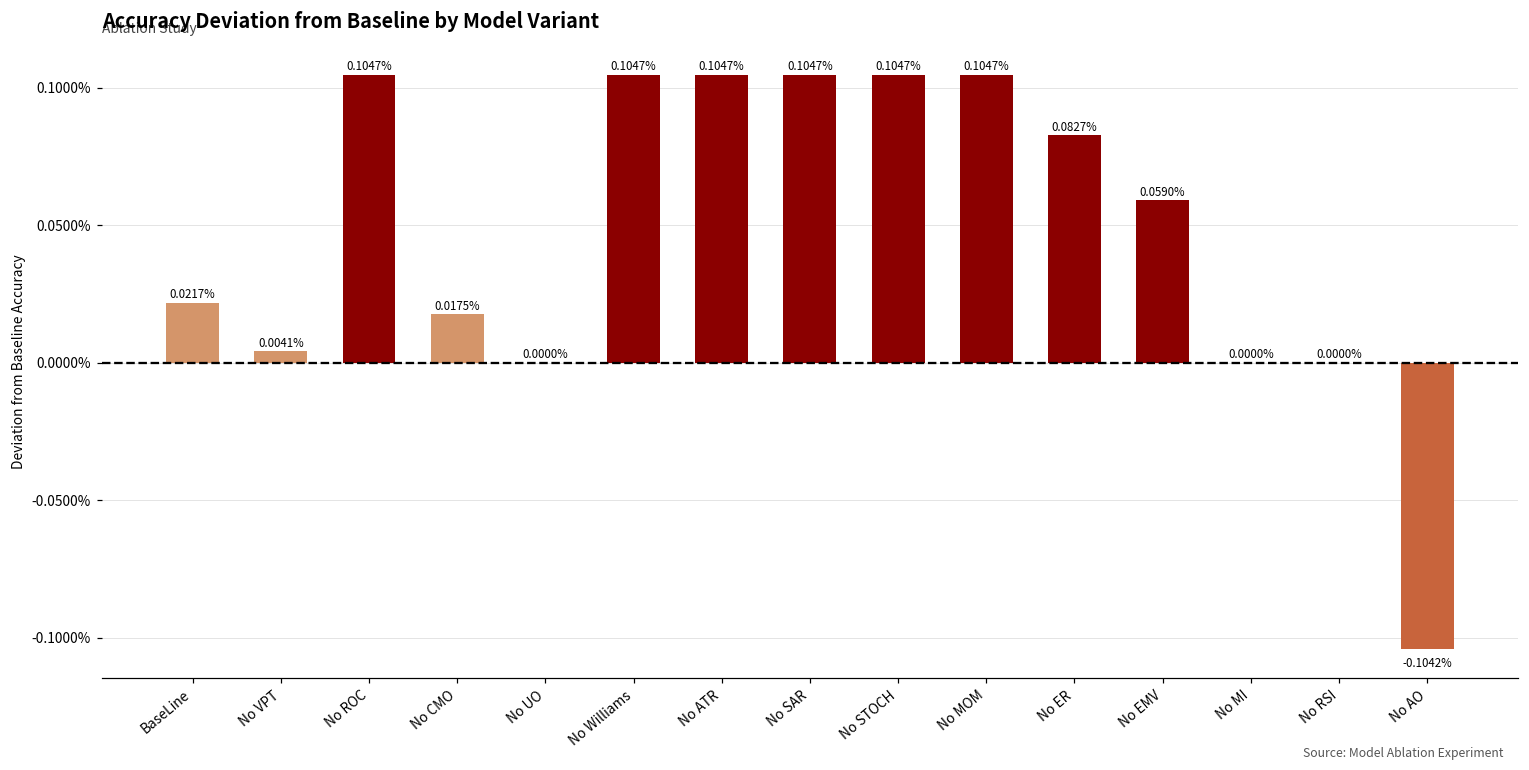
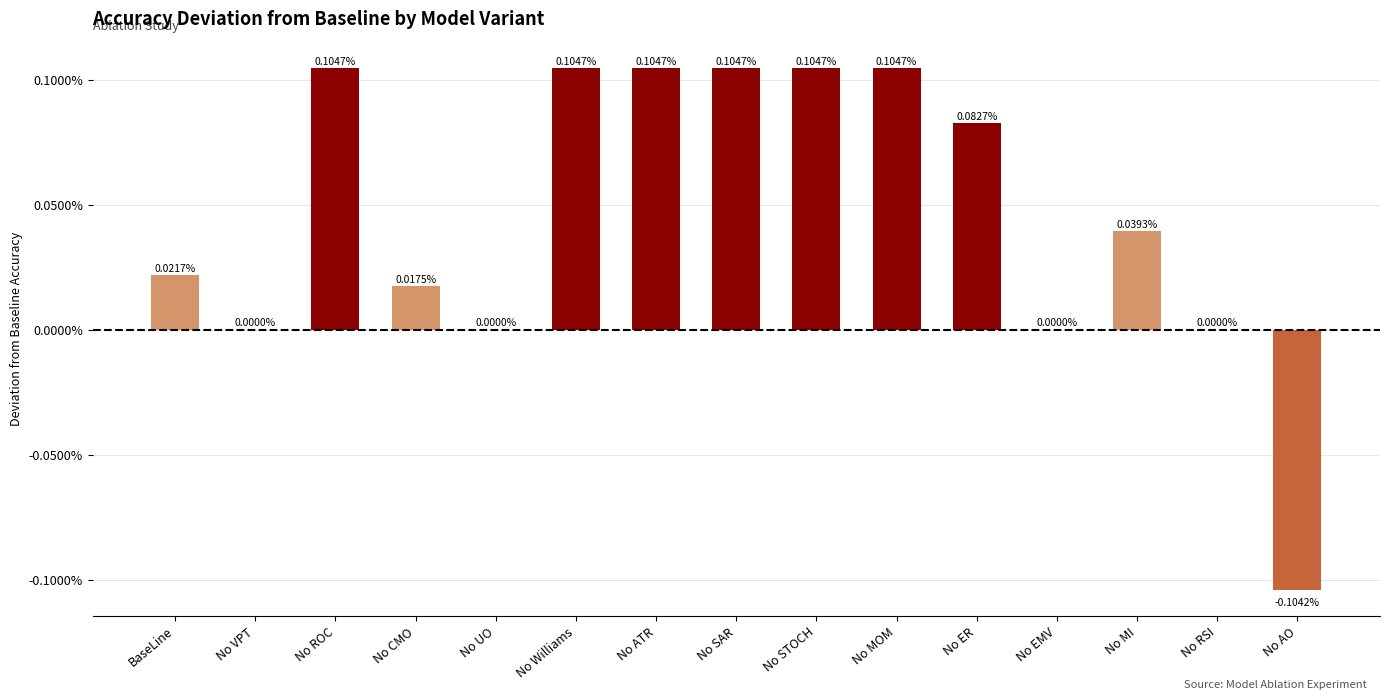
  {
    "BaseLine": "0.0217%",
-   "No VPT": "0.0041%",
+   "No VPT": "0.0000%",
    "No ROC": "0.1047%",
    "No CMO": "0.0175%",
    "No UO": "0.0000%",
    "No Williams": "0.1047%",
    "No ATR": "0.1047%",
    "No SAR": "0.1047%",
    "No STOCH": "0.1047%",
    "No MOM": "0.1047%",
    "No ER": "0.0827%",
-   "No EMV": "0.0590%",
-   "No MI": "0.0000%",
+   "No EMV": "0.0000%",
+   "No MI": "0.0393%",
    "No RSI": "0.0000%",
    "No AO": "-0.1042%"
  }
